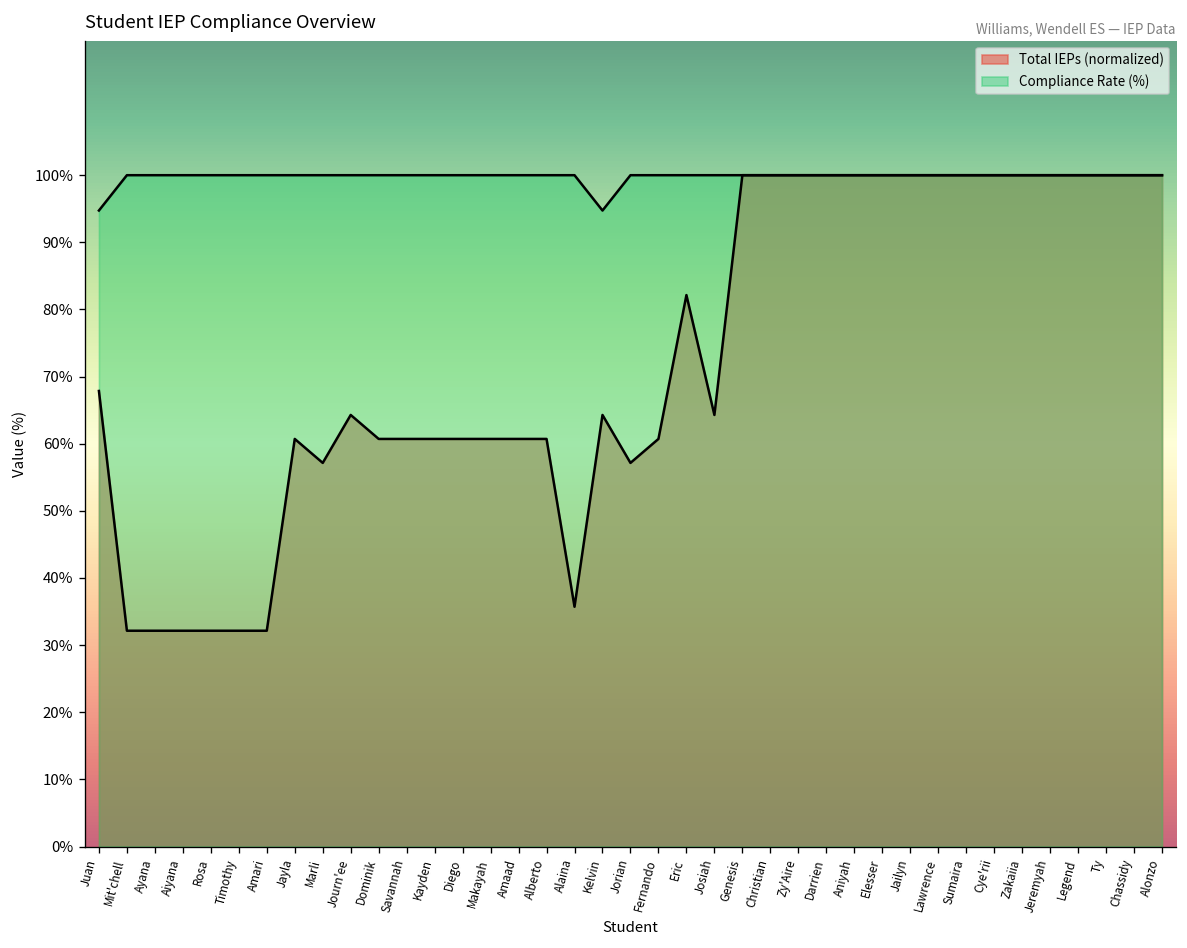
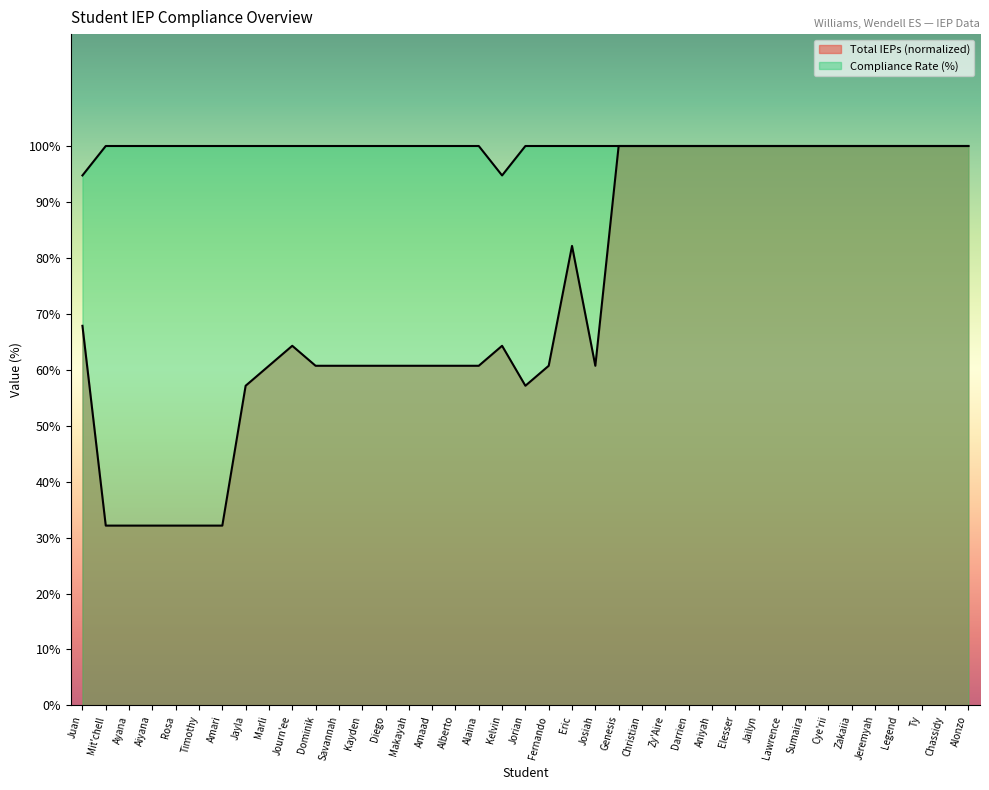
  {
    "Total IEPs (normalized)": {
      "Juan": "68%",
      "Mit'chell": "32%",
      "Ayana": "32%",
      "Aiyana": "32%",
      "Rosa": "32%",
      "Timothy": "32%",
      "Amari": "32%",
-     "Jayla": "61%",
-     "Marli": "57%",
+     "Jayla": "57%",
+     "Marli": "61%",
      "Journ'ee": "64%",
      "Dominik": "61%",
      "Savannah": "61%",
      "Kayden": "61%",
      "Diego": "61%",
      "Makayah": "61%",
      "Amaad": "61%",
      "Alberto": "61%",
-     "Alaina": "36%",
+     "Alaina": "61%",
      "Kelvin": "64%",
      "Jorian": "57%",
      "Fernando": "61%",
      "Eric": "82%",
-     "Josiah": "64%"
+     "Josiah": "61%"
    },
    "Compliance Rate (%)": {
      "Juan": "95%",
      "Mit'chell": "100%",
      "Ayana": "100%",
      "Aiyana": "100%",
      "Rosa": "100%",
      "Timothy": "100%",
      "Amari": "100%",
      "Jayla": "100%",
      "Marli": "100%",
      "Journ'ee": "100%",
      "Dominik": "100%",
      "Savannah": "100%",
      "Kayden": "100%",
      "Diego": "100%",
      "Makayah": "100%",
      "Amaad": "100%",
      "Alberto": "100%",
      "Alaina": "100%",
      "Kelvin": "95%",
      "Jorian": "100%",
      "Fernando": "100%",
      "Eric": "100%",
      "Josiah": "100%"
    }
  }
